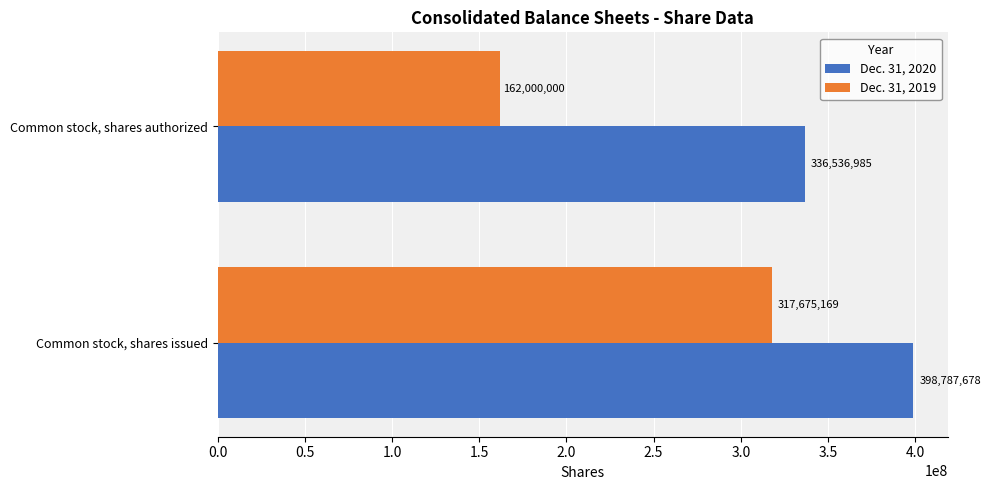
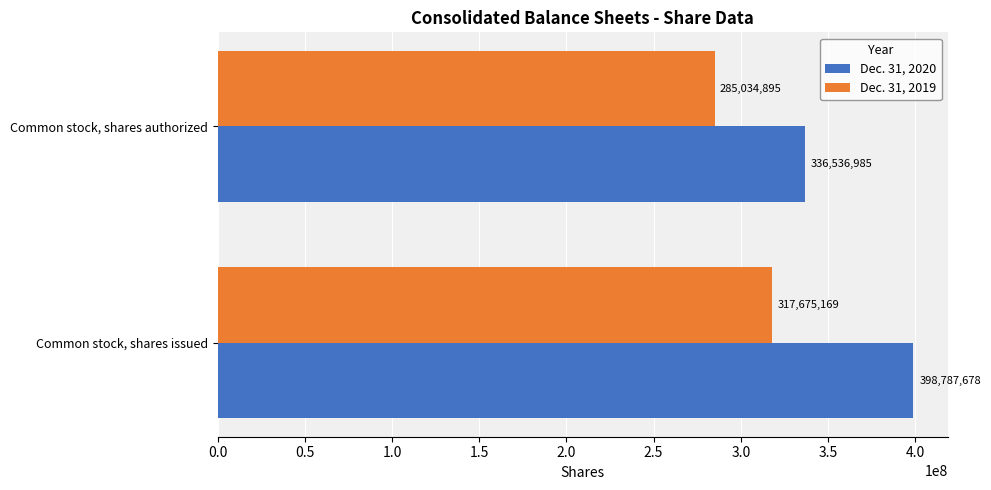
  {
    "Dec. 31, 2020": {
      "Common stock, shares authorized": "336,536,985",
      "Common stock, shares issued": "398,787,678"
    },
    "Dec. 31, 2019": {
-     "Common stock, shares authorized": "162,000,000",
+     "Common stock, shares authorized": "285,034,895",
      "Common stock, shares issued": "317,675,169"
    }
  }
